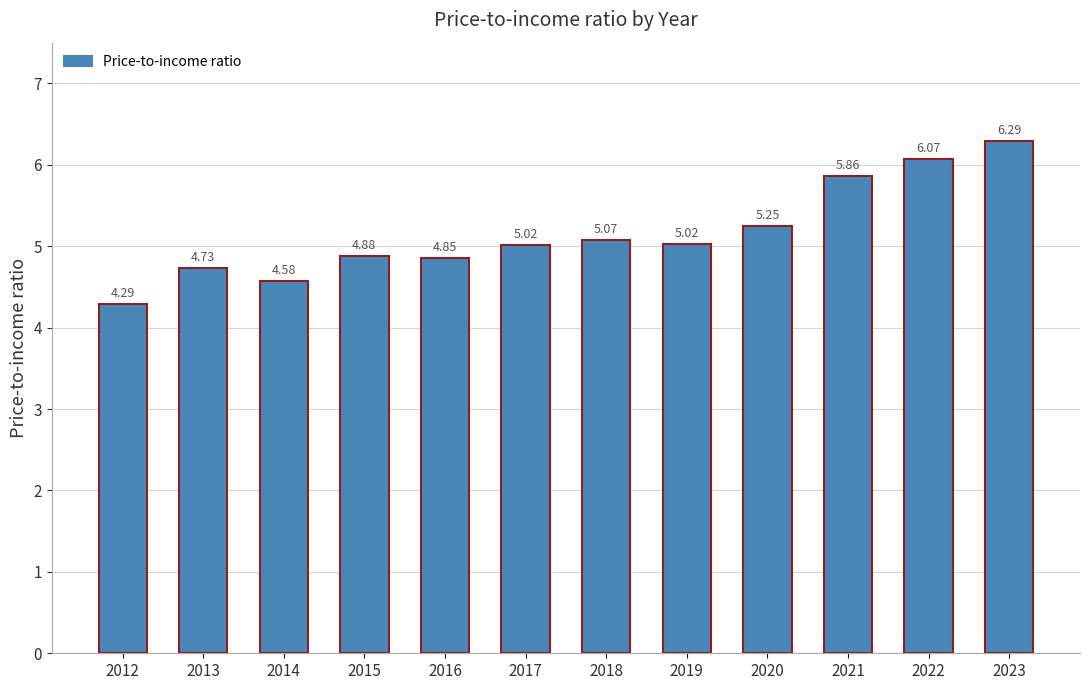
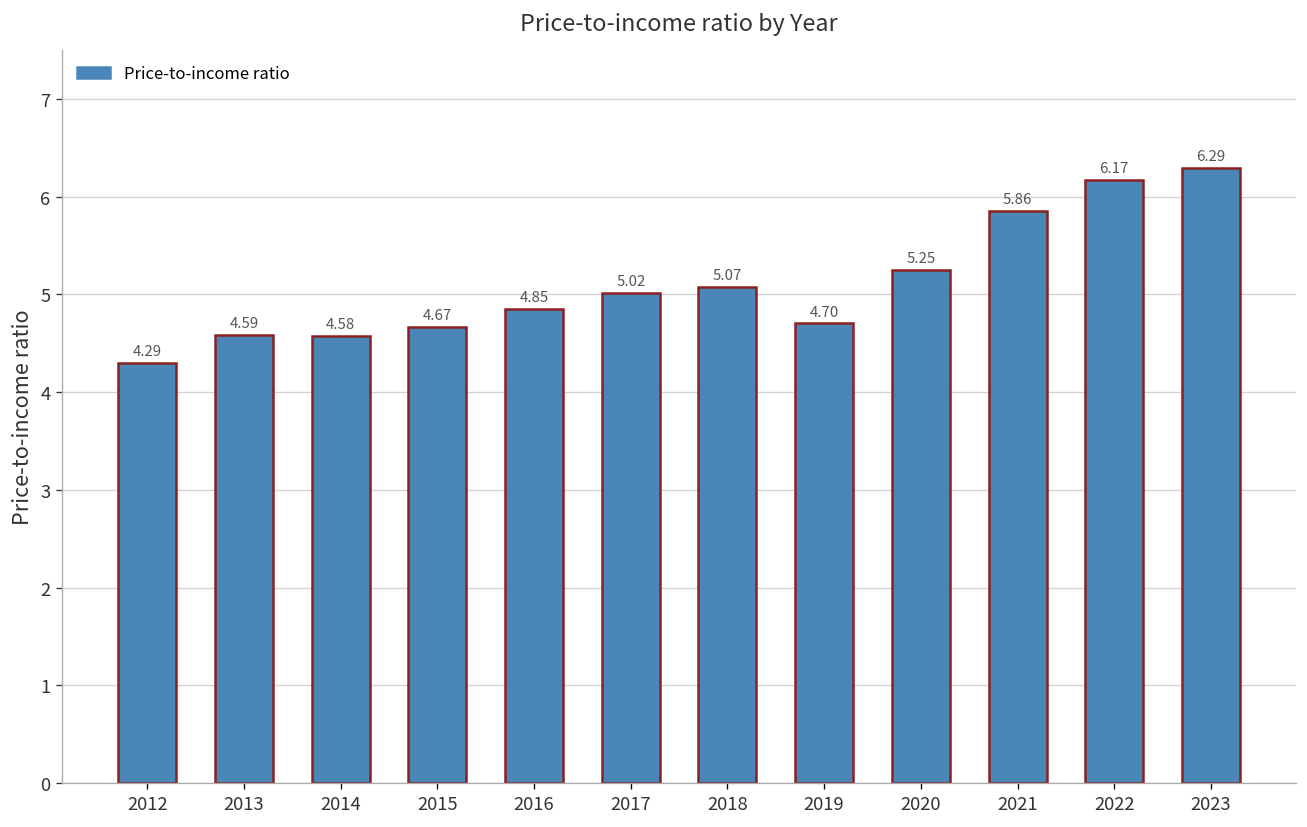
  {
    "2012": 4.29,
-   "2013": 4.73,
+   "2013": 4.59,
    "2014": 4.58,
-   "2015": 4.88,
+   "2015": 4.67,
    "2016": 4.85,
    "2017": 5.02,
    "2018": 5.07,
-   "2019": 5.02,
+   "2019": 4.70,
    "2020": 5.25,
    "2021": 5.86,
-   "2022": 6.07,
+   "2022": 6.17,
    "2023": 6.29
  }
